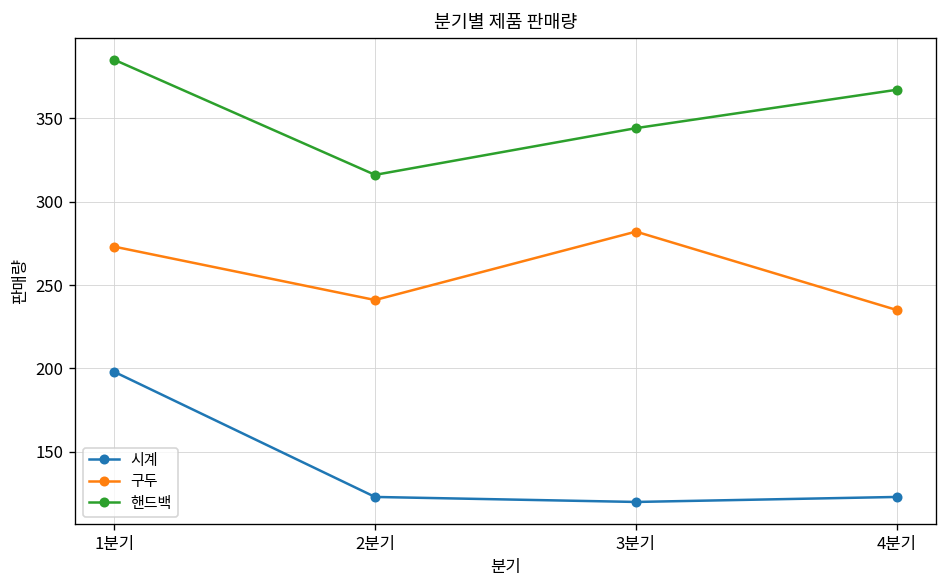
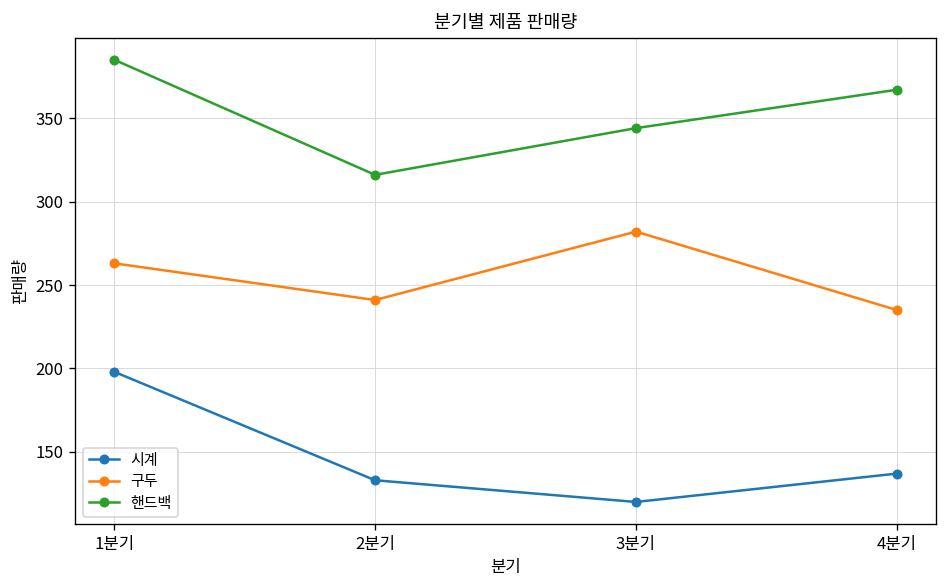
  {
    "시계": {
      "1분기": 198,
-     "2분기": 123,
+     "2분기": 133,
      "3분기": 120,
-     "4분기": 123
+     "4분기": 137
    },
    "구두": {
-     "1분기": 273,
+     "1분기": 263,
      "2분기": 241,
      "3분기": 282,
      "4분기": 235
    },
    "핸드백": {
      "1분기": 385,
      "2분기": 316,
      "3분기": 344,
      "4분기": 367
    }
  }
